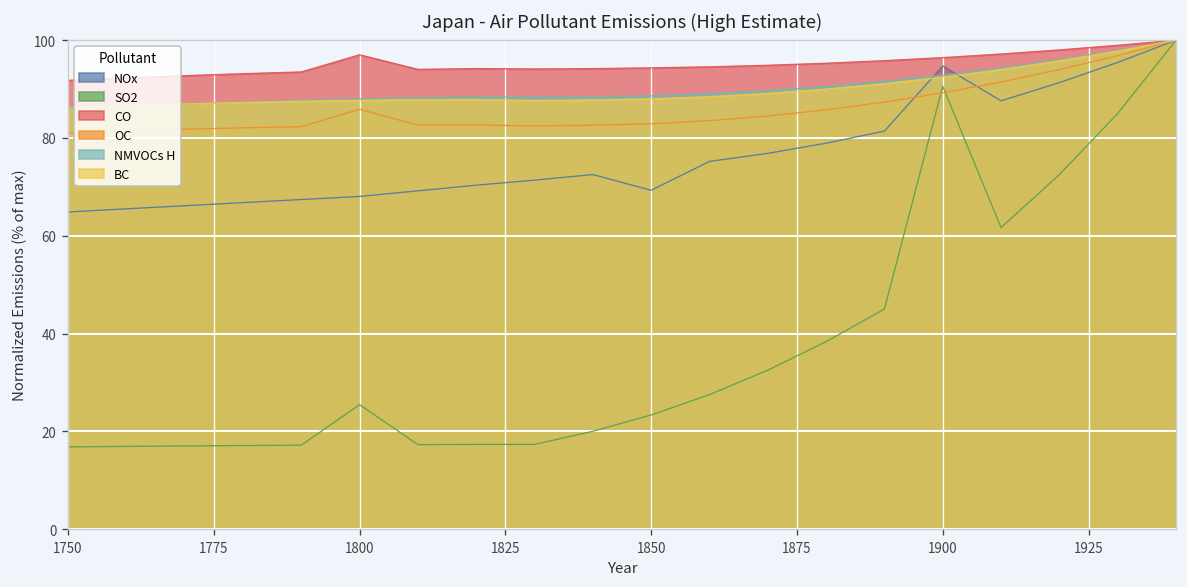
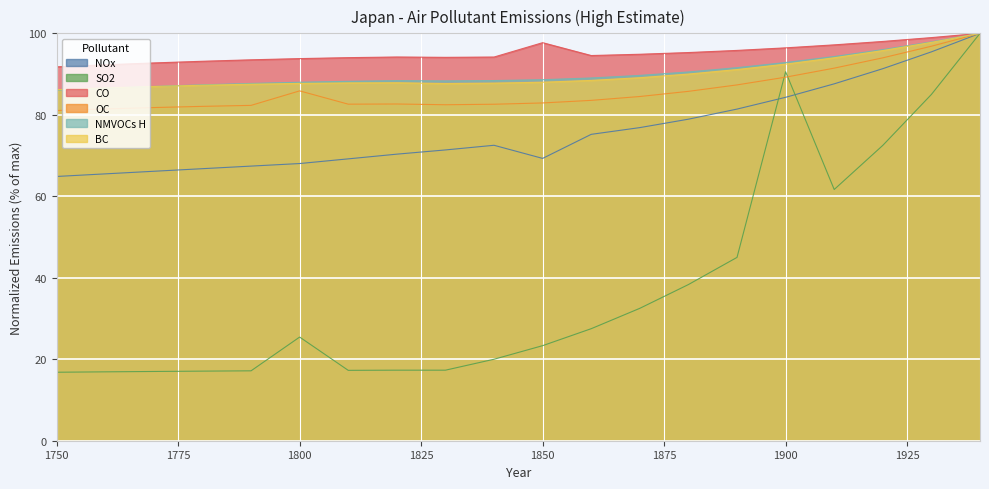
  {
    "NOx": {
      "1750": 65,
      "1800": 68,
      "1850": 69,
-     "1900": 95
+     "1900": 84
    },
    "SO2": {
      "1750": 17,
      "1800": 25,
      "1850": 23,
      "1900": 91
    },
    "CO": {
      "1750": 92,
-     "1800": 97,
-     "1850": 94,
+     "1800": 94,
+     "1850": 98,
      "1900": 96
    },
    "OC": {
      "1750": 81,
      "1800": 86,
      "1850": 83,
      "1900": 89
    }
  }
